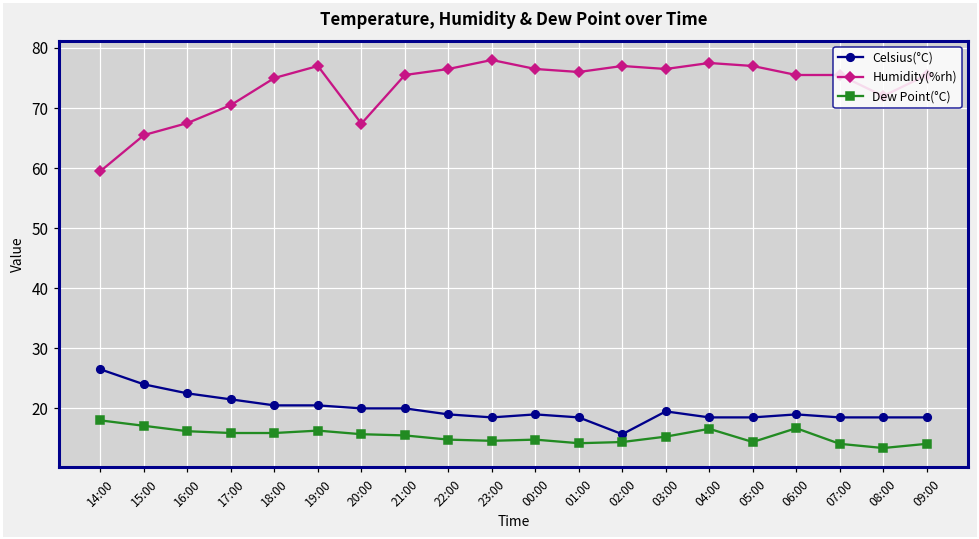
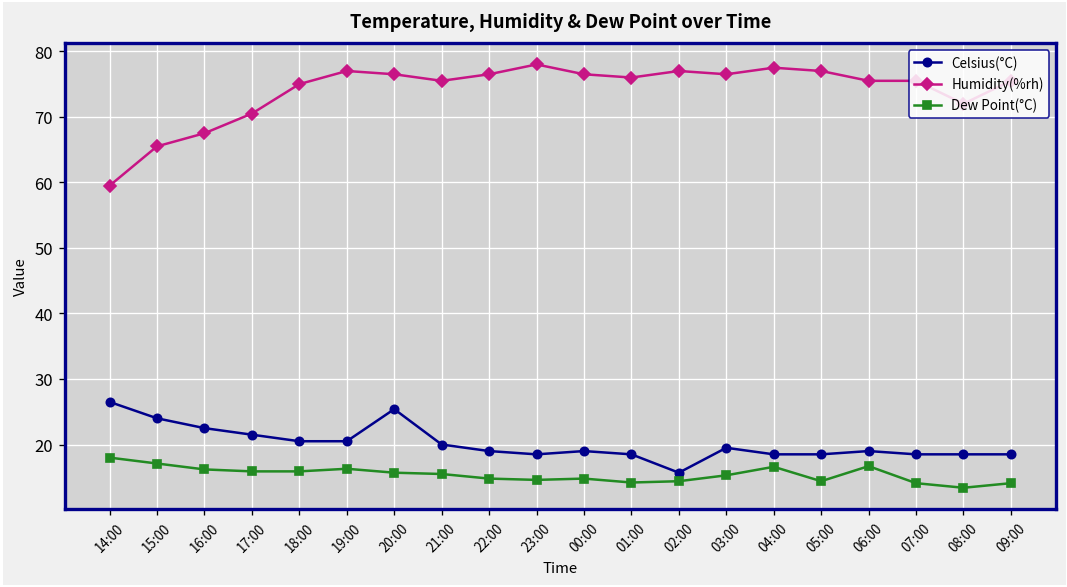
  {
    "Celsius(°C)": {
      "14:00": 27,
      "15:00": 24,
      "16:00": 23,
      "17:00": 22,
      "18:00": 21,
      "19:00": 21,
-     "20:00": 20,
+     "20:00": 25,
      "21:00": 20,
      "22:00": 19,
      "23:00": 19,
      "00:00": 19,
      "01:00": 19,
      "02:00": 16,
      "03:00": 20,
      "04:00": 19,
      "05:00": 19,
      "06:00": 19,
      "07:00": 19,
      "08:00": 19,
      "09:00": 19
    },
    "Humidity(%rh)": {
      "14:00": 60,
      "15:00": 66,
      "16:00": 68,
      "17:00": 71,
      "18:00": 75,
      "19:00": 77,
-     "20:00": 67,
+     "20:00": 77,
      "21:00": 76,
      "22:00": 77,
      "23:00": 78,
      "00:00": 77,
      "01:00": 76,
      "02:00": 77,
      "03:00": 77,
      "04:00": 78,
      "05:00": 77,
      "06:00": 76
    },
    "Dew Point(°C)": {
      "14:00": 18,
      "15:00": 17,
      "16:00": 16,
      "17:00": 16,
      "18:00": 16,
      "19:00": 16,
      "20:00": 16,
      "21:00": 16,
      "22:00": 15,
      "23:00": 15,
      "00:00": 15,
      "01:00": 14,
      "02:00": 14,
      "03:00": 15,
      "04:00": 17,
      "05:00": 14,
      "06:00": 17,
      "07:00": 14,
      "08:00": 13,
      "09:00": 14
    }
  }
